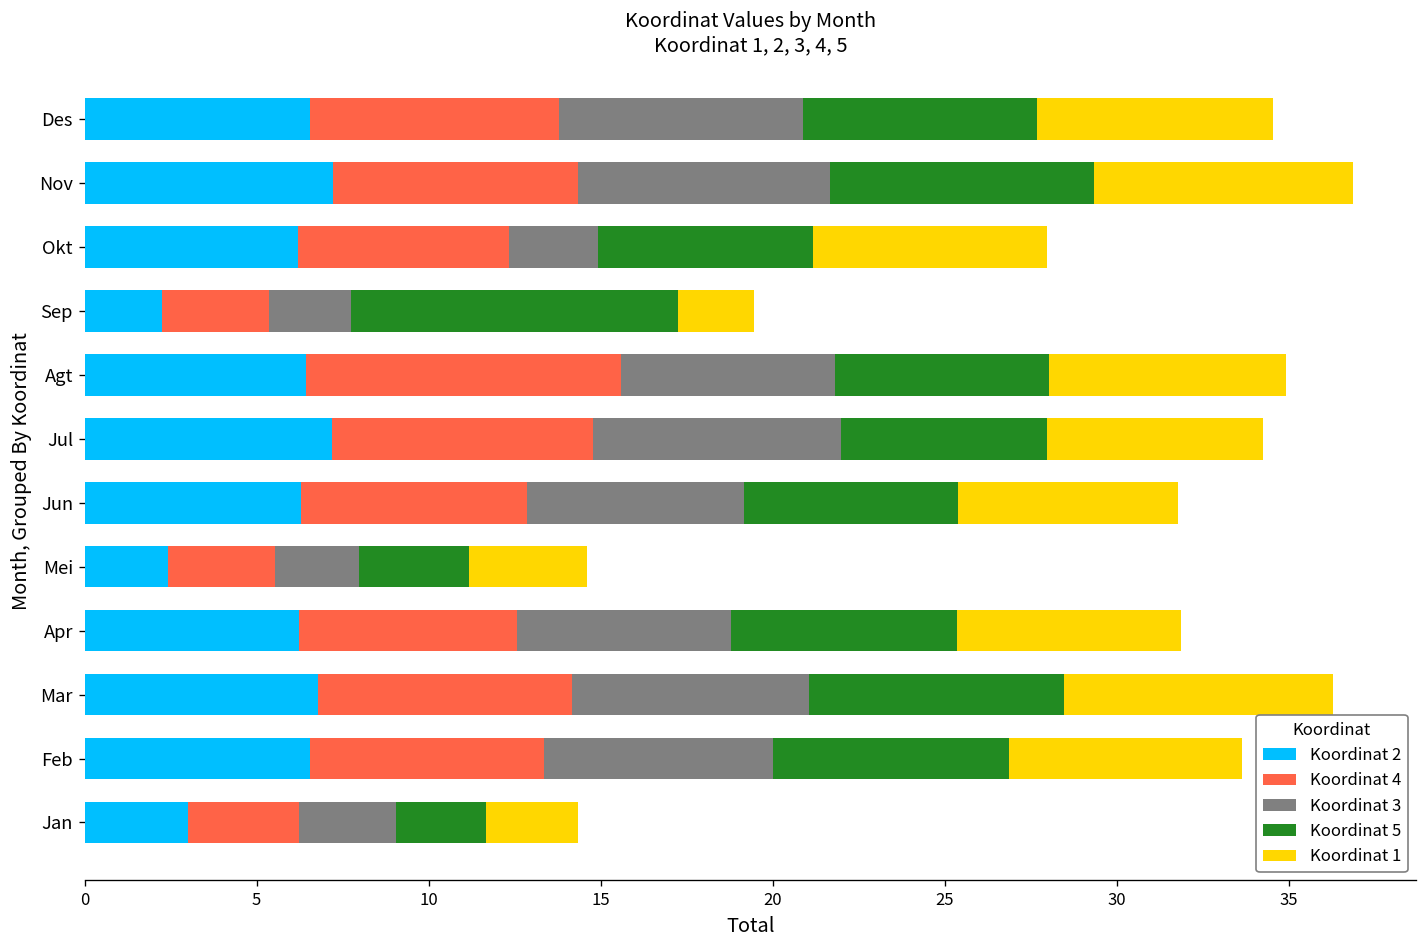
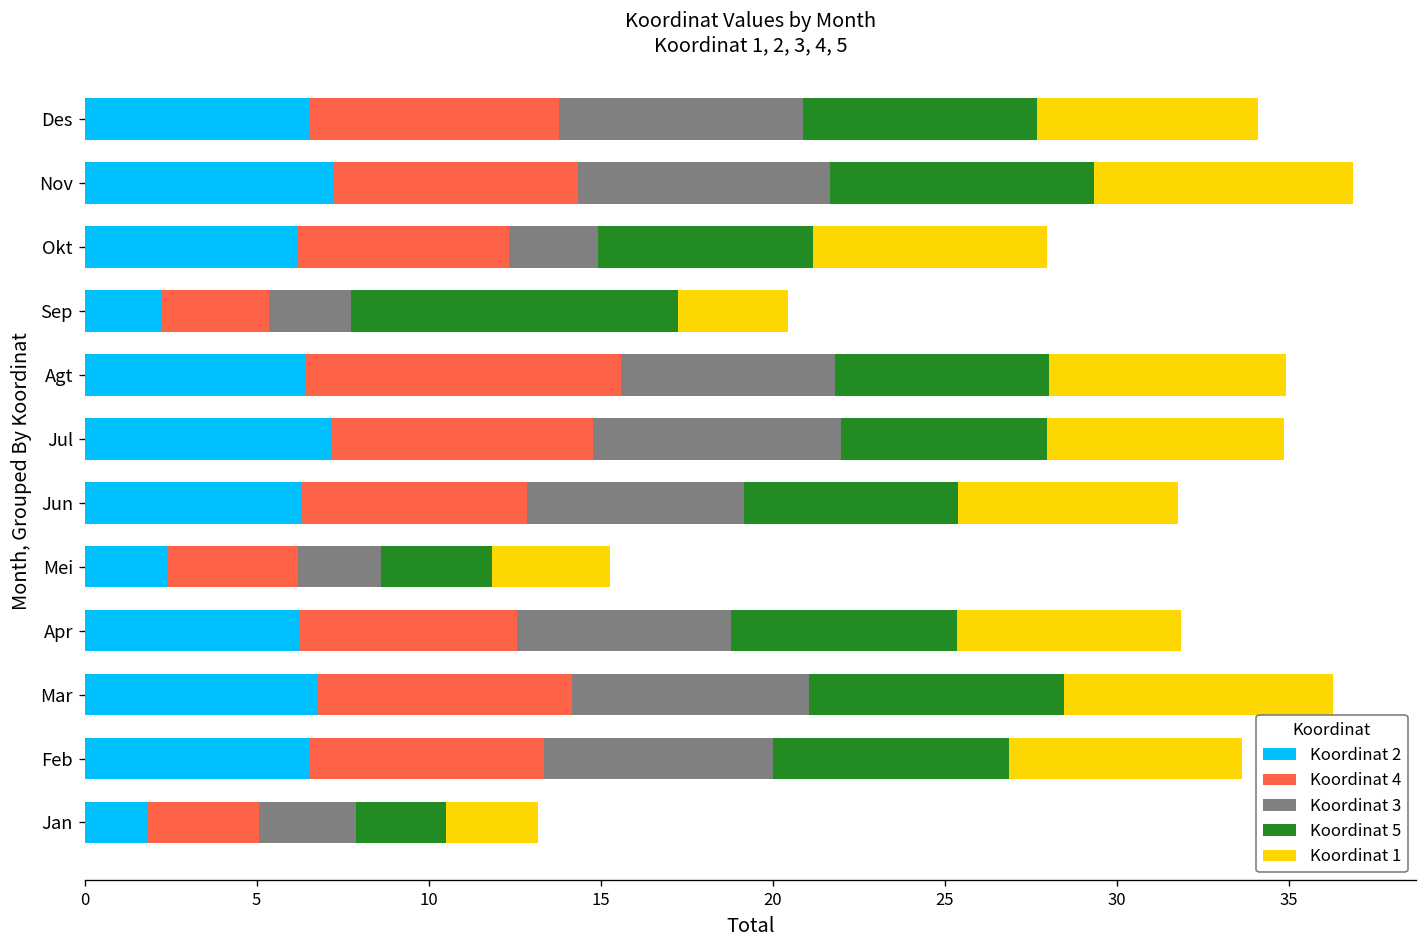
  {
    "Koordinat 2": {
      "Des": 6.6,
      "Nov": 7.2,
      "Okt": 6.2,
      "Sep": 2.3,
      "Agt": 6.4,
      "Jul": 7.2,
      "Jun": 6.3,
      "Mei": 2.4,
      "Apr": 6.2,
      "Mar": 6.8,
      "Feb": 6.6,
-     "Jan": 3.0
+     "Jan": 1.9
    },
    "Koordinat 4": {
      "Des": 7.2,
      "Nov": 7.1,
      "Okt": 6.1,
      "Sep": 3.1,
      "Agt": 9.2,
      "Jul": 7.6,
      "Jun": 6.6,
-     "Mei": 3.1,
+     "Mei": 3.8,
      "Apr": 6.3,
      "Mar": 7.4,
      "Feb": 6.8,
      "Jan": 3.2
    },
    "Koordinat 3": {
      "Des": 7.1,
      "Nov": 7.3,
      "Okt": 2.6,
      "Sep": 2.4,
      "Agt": 6.2,
      "Jul": 7.2,
      "Jun": 6.3,
      "Mei": 2.4,
      "Apr": 6.2,
      "Mar": 6.9,
      "Feb": 6.7,
      "Jan": 2.8
    },
    "Koordinat 5": {
      "Des": 6.8,
      "Nov": 7.7,
      "Okt": 6.2,
      "Sep": 9.5,
      "Agt": 6.2,
      "Jul": 6.0,
      "Jun": 6.2,
      "Mei": 3.2,
      "Apr": 6.6,
      "Mar": 7.4,
      "Feb": 6.8,
      "Jan": 2.6
    },
    "Koordinat 1": {
-     "Des": 6.9,
+     "Des": 6.4,
      "Nov": 7.5,
      "Okt": 6.8,
-     "Sep": 2.2,
+     "Sep": 3.2,
      "Agt": 6.9,
-     "Jul": 6.3,
+     "Jul": 6.9,
      "Jun": 6.4,
      "Mei": 3.4,
      "Apr": 6.5,
      "Mar": 7.8,
      "Feb": 6.8,
      "Jan": 2.7
    }
  }
